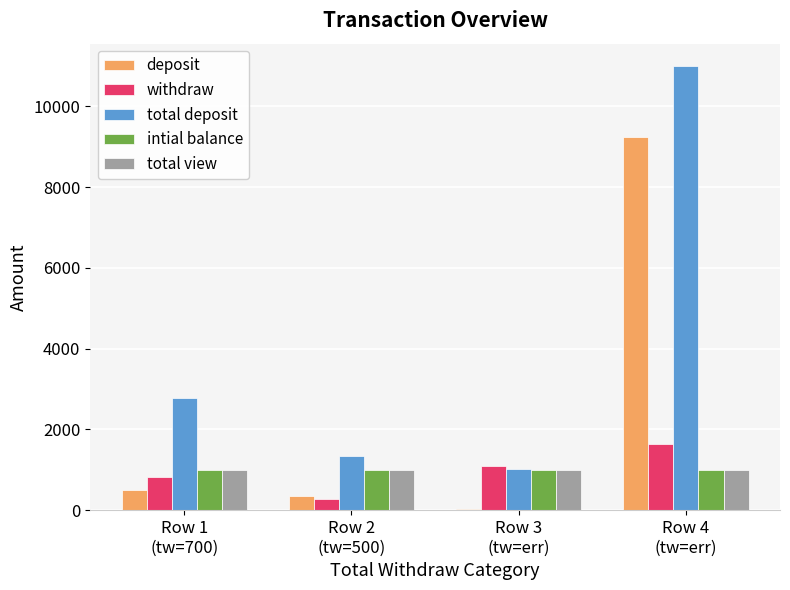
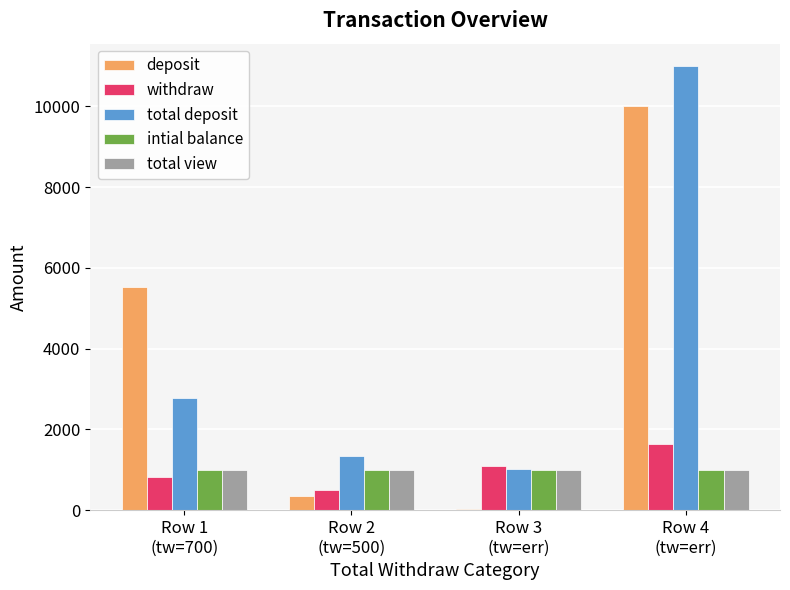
  {
    "deposit": {
-     "Row 1 (tw=700)": 500,
+     "Row 1 (tw=700)": 5500,
      "Row 2 (tw=500)": 300,
-     "Row 4 (tw=err)": 9200
+     "Row 4 (tw=err)": 10000
    },
    "withdraw": {
      "Row 1 (tw=700)": 800,
-     "Row 2 (tw=500)": 300,
+     "Row 2 (tw=500)": 500,
      "Row 3 (tw=err)": 1100,
      "Row 4 (tw=err)": 1600
    },
    "total deposit": {
      "Row 1 (tw=700)": 2800,
      "Row 2 (tw=500)": 1300,
      "Row 3 (tw=err)": 1000,
      "Row 4 (tw=err)": 11000
    },
    "intial balance": {
      "Row 1 (tw=700)": 1000,
      "Row 2 (tw=500)": 1000,
      "Row 3 (tw=err)": 1000,
      "Row 4 (tw=err)": 1000
    },
    "total view": {
      "Row 1 (tw=700)": 1000,
      "Row 2 (tw=500)": 1000,
      "Row 3 (tw=err)": 1000,
      "Row 4 (tw=err)": 1000
    }
  }
